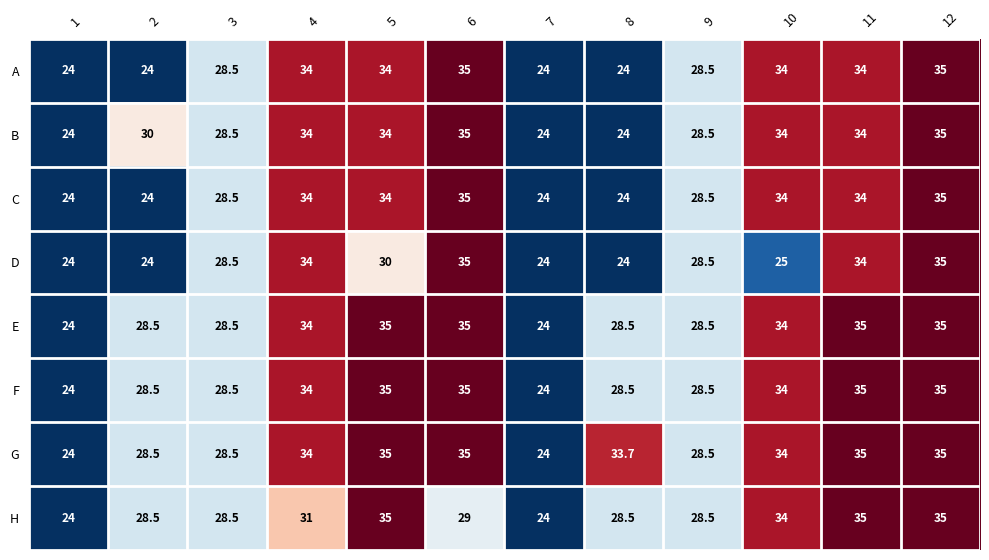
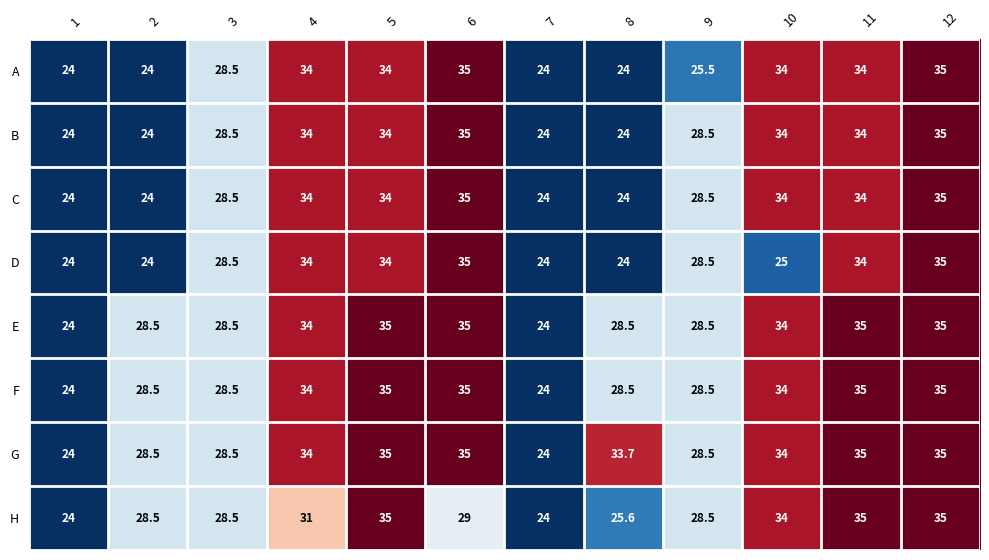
  {
    "A": {
      "1": 24,
      "2": 24,
      "3": 28.5,
      "4": 34,
      "5": 34,
      "6": 35,
      "7": 24,
      "8": 24,
-     "9": 28.5,
+     "9": 25.5,
      "10": 34,
      "11": 34,
      "12": 35
    },
    "B": {
      "1": 24,
-     "2": 30,
+     "2": 24,
      "3": 28.5,
      "4": 34,
      "5": 34,
      "6": 35,
      "7": 24,
      "8": 24,
      "9": 28.5,
      "10": 34,
      "11": 34,
      "12": 35
    },
    "C": {
      "1": 24,
      "2": 24,
      "3": 28.5,
      "4": 34,
      "5": 34,
      "6": 35,
      "7": 24,
      "8": 24,
      "9": 28.5,
      "10": 34,
      "11": 34,
      "12": 35
    },
    "D": {
      "1": 24,
      "2": 24,
      "3": 28.5,
      "4": 34,
-     "5": 30,
+     "5": 34,
      "6": 35,
      "7": 24,
      "8": 24,
      "9": 28.5,
      "10": 25,
      "11": 34,
      "12": 35
    },
    "E": {
      "1": 24,
      "2": 28.5,
      "3": 28.5,
      "4": 34,
      "5": 35,
      "6": 35,
      "7": 24,
      "8": 28.5,
      "9": 28.5,
      "10": 34,
      "11": 35,
      "12": 35
    },
    "F": {
      "1": 24,
      "2": 28.5,
      "3": 28.5,
      "4": 34,
      "5": 35,
      "6": 35,
      "7": 24,
      "8": 28.5,
      "9": 28.5,
      "10": 34,
      "11": 35,
      "12": 35
    },
    "G": {
      "1": 24,
      "2": 28.5,
      "3": 28.5,
      "4": 34,
      "5": 35,
      "6": 35,
      "7": 24,
      "8": 33.7,
      "9": 28.5,
      "10": 34,
      "11": 35,
      "12": 35
    },
    "H": {
      "1": 24,
      "2": 28.5,
      "3": 28.5,
      "4": 31,
      "5": 35,
      "6": 29,
      "7": 24,
-     "8": 28.5,
+     "8": 25.6,
      "9": 28.5,
      "10": 34,
      "11": 35,
      "12": 35
    }
  }
